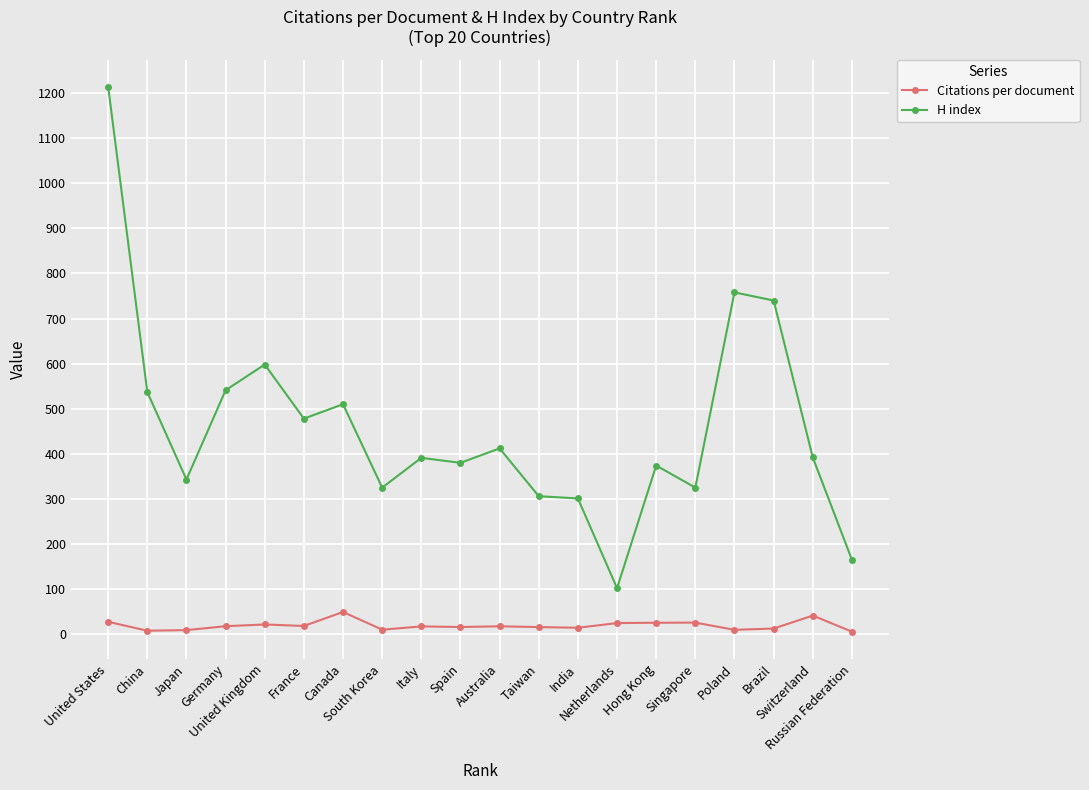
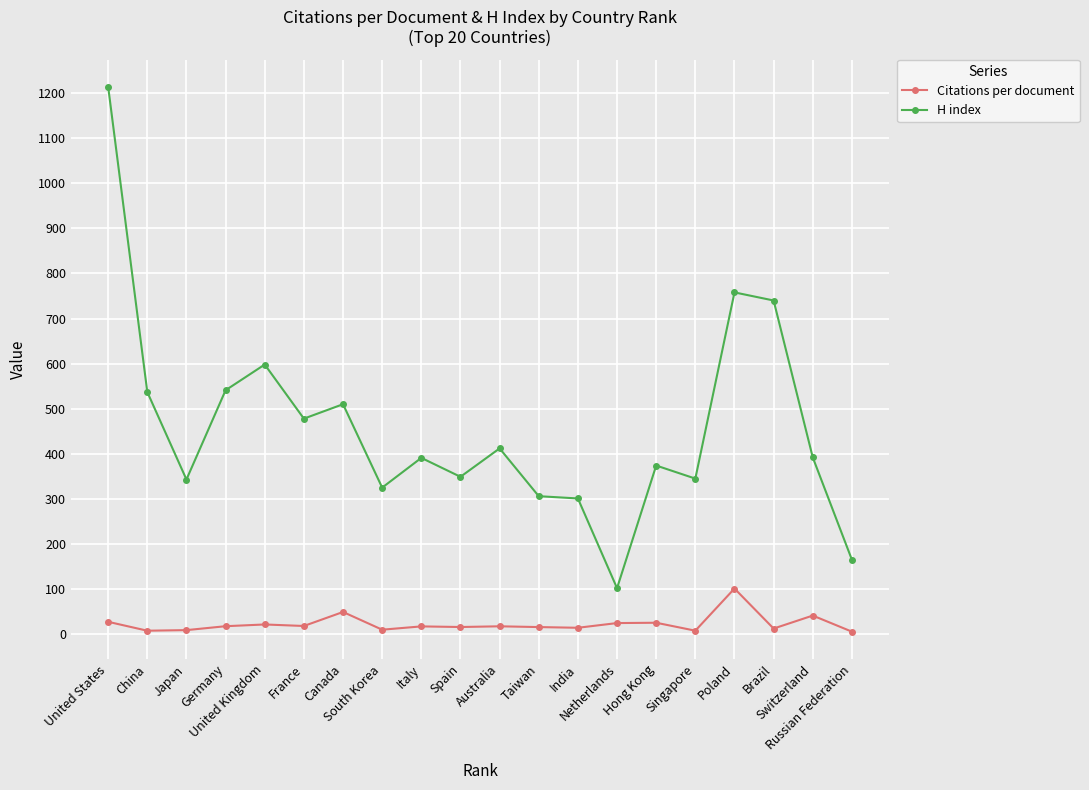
  {
    "Citations per document": {
      "United States": 30,
      "China": 10,
      "Japan": 10,
      "Germany": 20,
      "United Kingdom": 20,
      "France": 20,
      "Canada": 50,
      "South Korea": 10,
      "Italy": 20,
      "Spain": 20,
      "Australia": 20,
      "Taiwan": 20,
      "India": 10,
      "Netherlands": 20,
      "Hong Kong": 30,
-     "Singapore": 30,
-     "Poland": 10,
+     "Singapore": 10,
+     "Poland": 100,
      "Brazil": 10,
      "Switzerland": 40,
      "Russian Federation": 10
    },
    "H index": {
      "United States": 1210,
      "China": 540,
      "Japan": 340,
      "Germany": 540,
      "United Kingdom": 600,
      "France": 480,
      "Canada": 510,
      "South Korea": 330,
      "Italy": 390,
-     "Spain": 380,
+     "Spain": 350,
      "Australia": 410,
      "Taiwan": 310,
      "India": 300,
      "Netherlands": 100,
      "Hong Kong": 370,
-     "Singapore": 330,
+     "Singapore": 350,
      "Poland": 760,
      "Brazil": 740,
      "Switzerland": 390,
      "Russian Federation": 170
    }
  }
